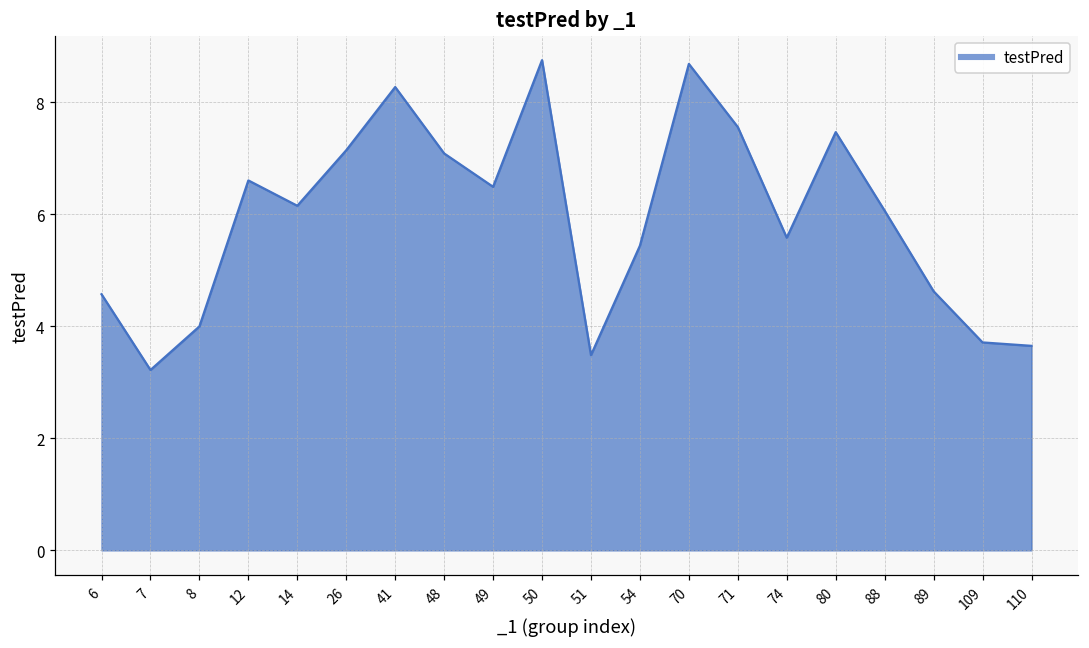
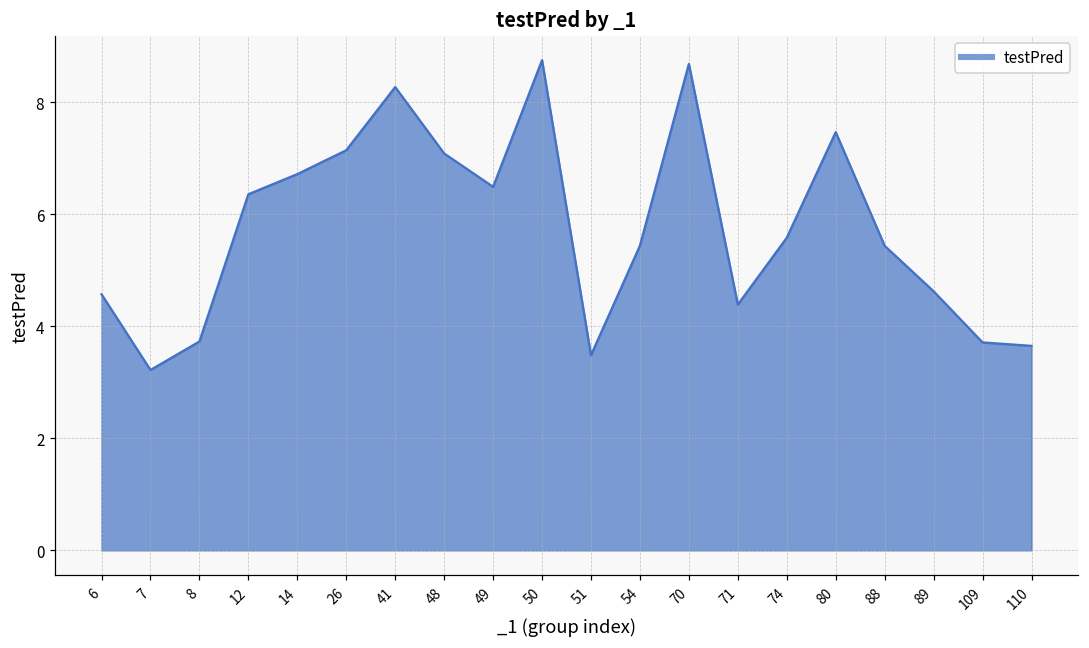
  {
    "6": 4.6,
    "7": 3.2,
-   "8": 4.0,
-   "12": 6.6,
-   "14": 6.1,
+   "8": 3.7,
+   "12": 6.4,
+   "14": 6.7,
    "26": 7.1,
    "41": 8.3,
    "48": 7.1,
    "49": 6.5,
    "50": 8.7,
    "51": 3.5,
    "54": 5.4,
    "70": 8.7,
-   "71": 7.6,
+   "71": 4.4,
    "74": 5.6,
    "80": 7.5,
-   "88": 6.1,
+   "88": 5.4,
    "89": 4.6,
    "109": 3.7,
    "110": 3.6
  }
